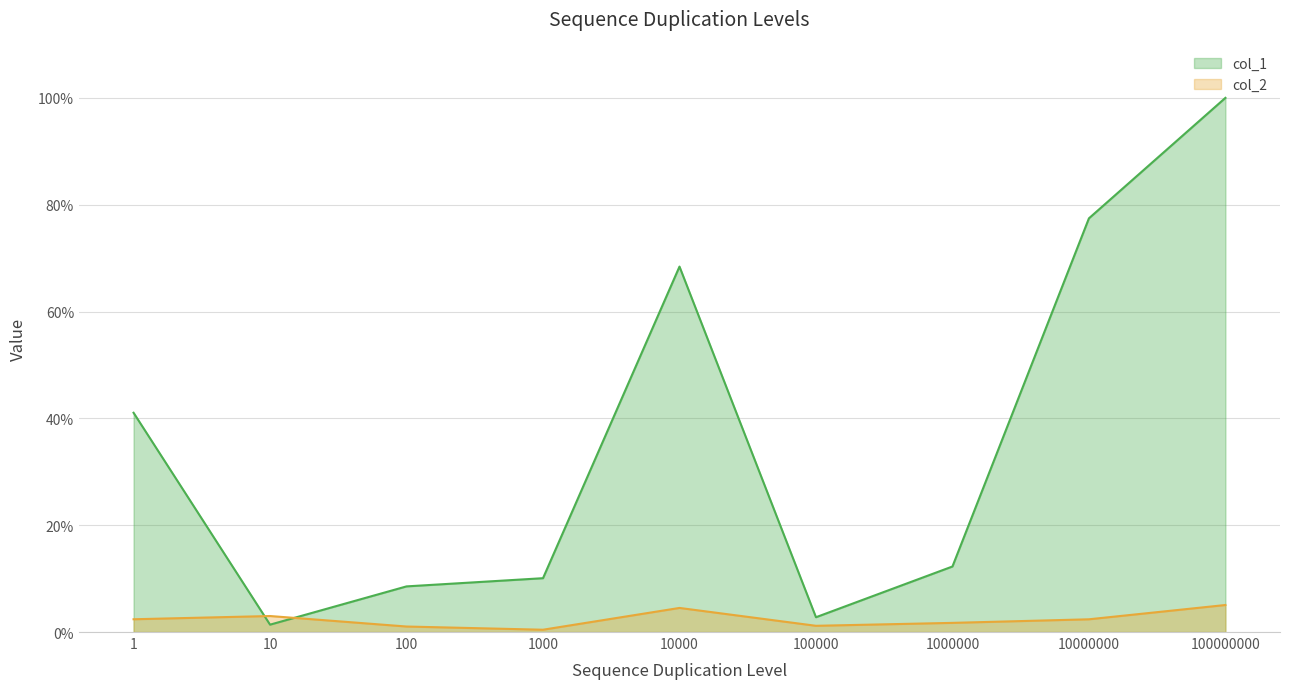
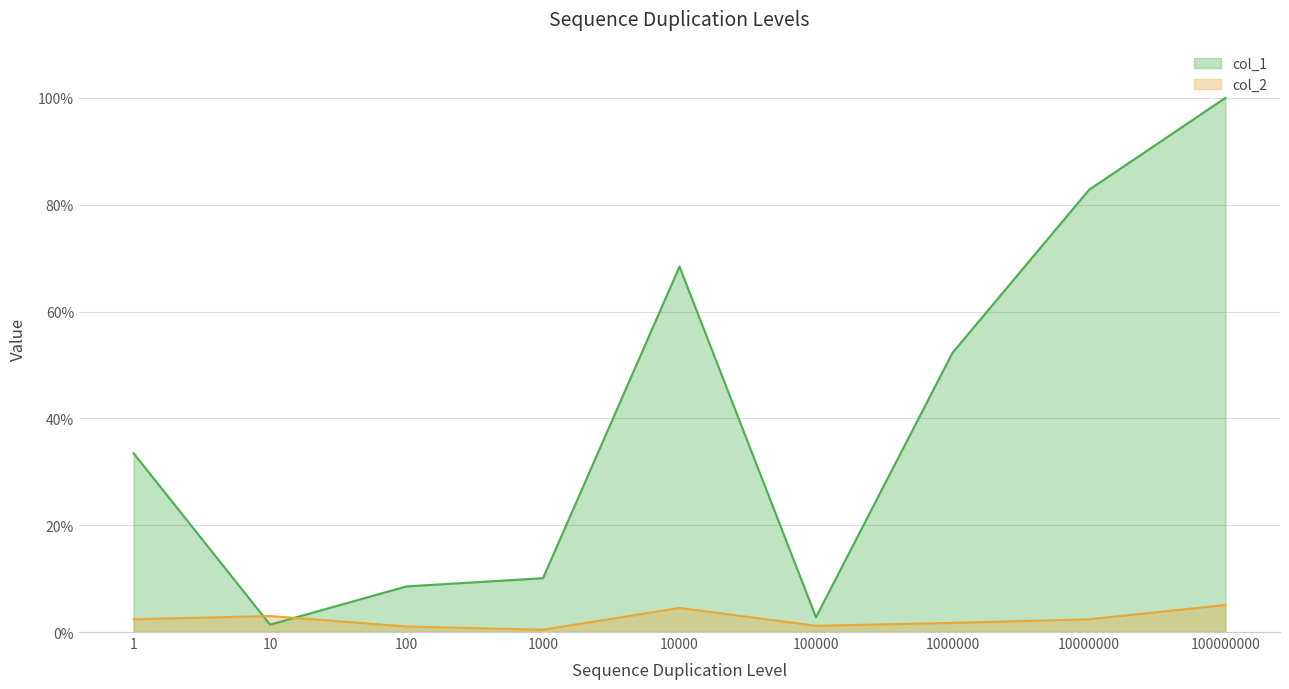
  {
    "col_1": {
-     "1": "41%",
+     "1": "33%",
      "10": "1%",
      "100": "9%",
      "1000": "10%",
      "10000": "68%",
      "100000": "3%",
-     "1000000": "12%",
-     "10000000": "77%",
+     "1000000": "52%",
+     "10000000": "83%",
      "100000000": "100%"
    },
    "col_2": {
      "1": "2%",
      "10": "3%",
      "100": "1%",
      "1000": "0%",
      "10000": "5%",
      "100000": "1%",
      "1000000": "2%",
      "10000000": "2%",
      "100000000": "5%"
    }
  }
